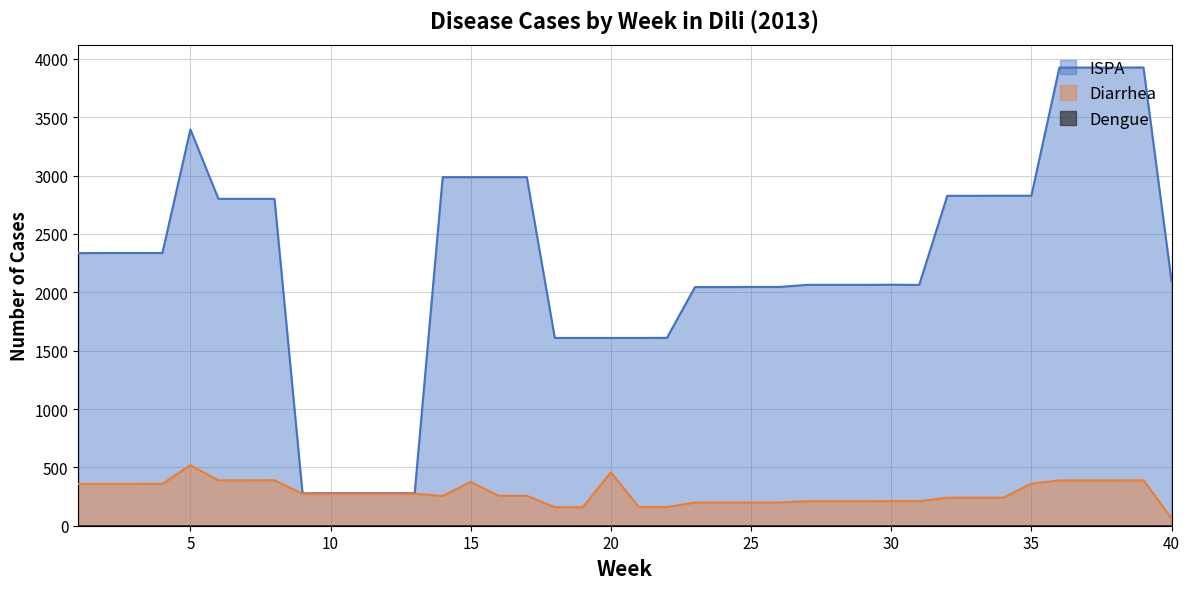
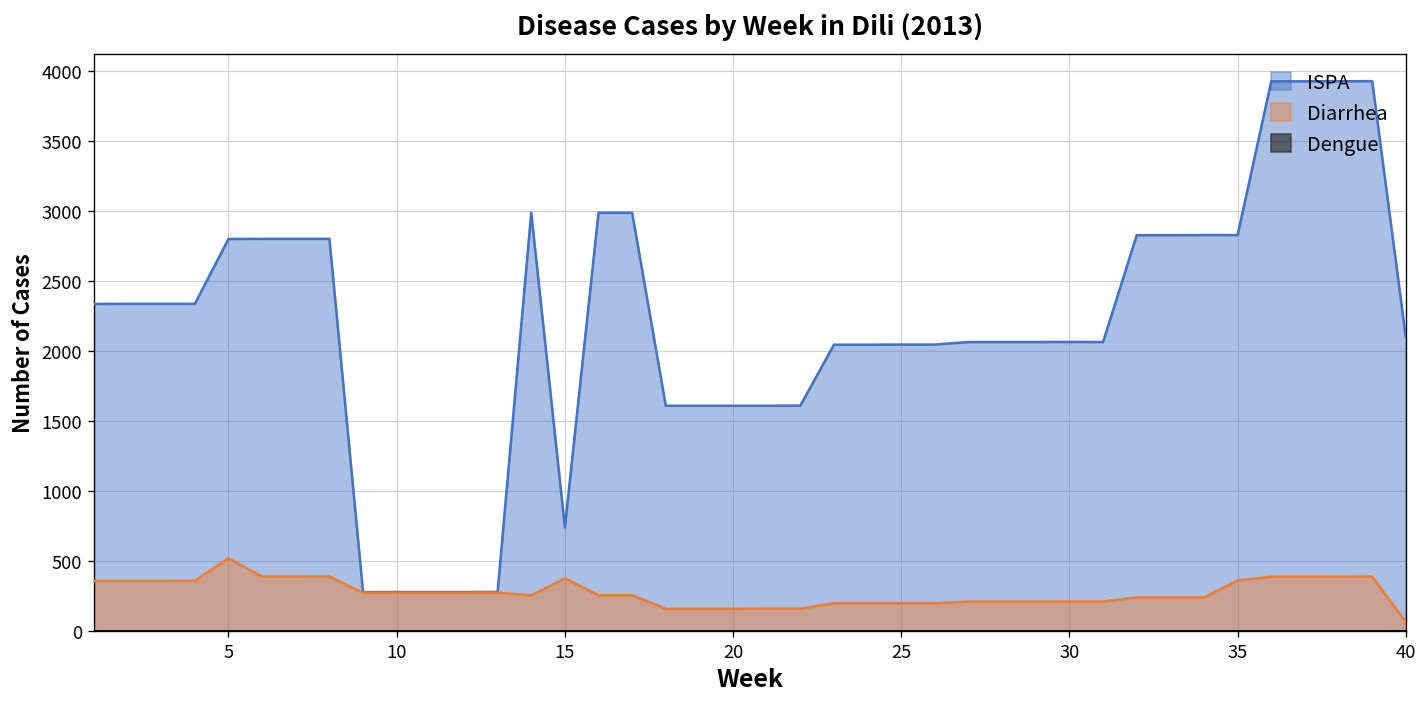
  {
    "ISPA": {
-     "5": 3400,
-     "15": 2990,
+     "5": 2800,
+     "15": 740,
      "20": 1610,
      "25": 2050,
      "30": 2070,
      "35": 2830,
      "40": 2100
    },
    "Diarrhea": {
      "5": 520,
      "15": 380,
-     "20": 460,
+     "20": 160,
      "25": 200,
      "30": 210,
      "35": 360,
      "40": 70
    },
    "Dengue": {
      "5": 0,
      "10": 0,
      "15": 0,
      "20": 0,
      "25": 0,
      "30": 0,
      "35": 0,
      "40": 0
    }
  }
